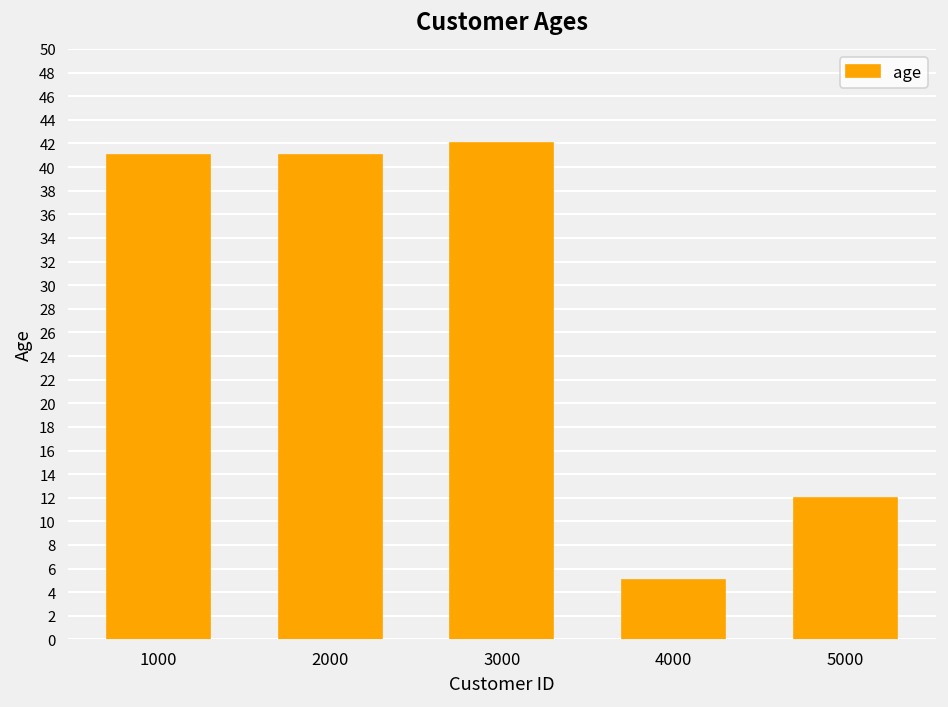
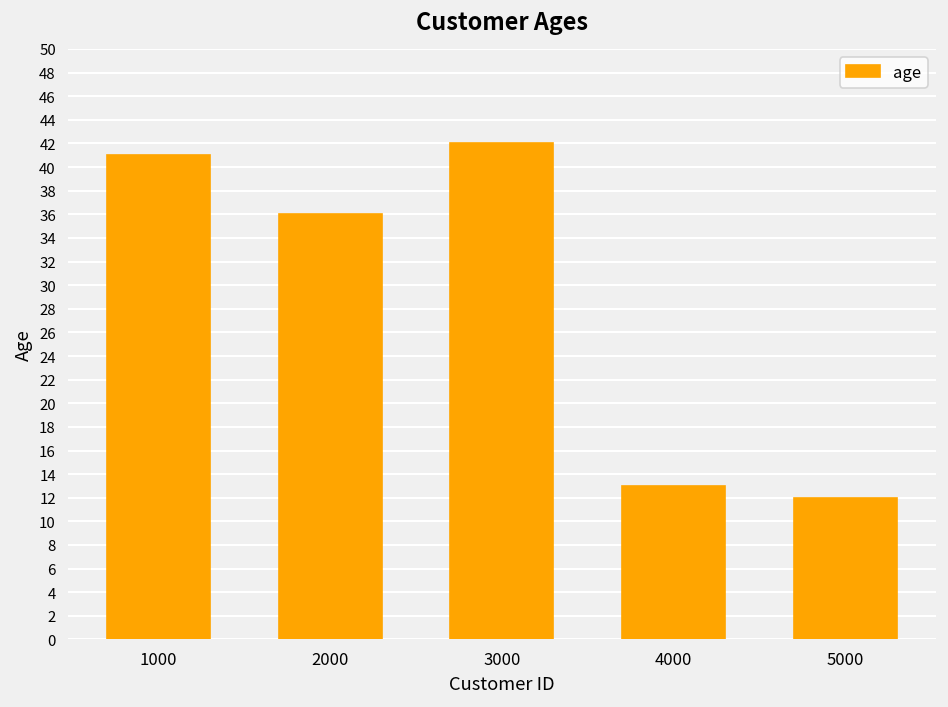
  {
    "1000": 41,
-   "2000": 41,
+   "2000": 36,
    "3000": 42,
-   "4000": 5,
+   "4000": 13,
    "5000": 12
  }
